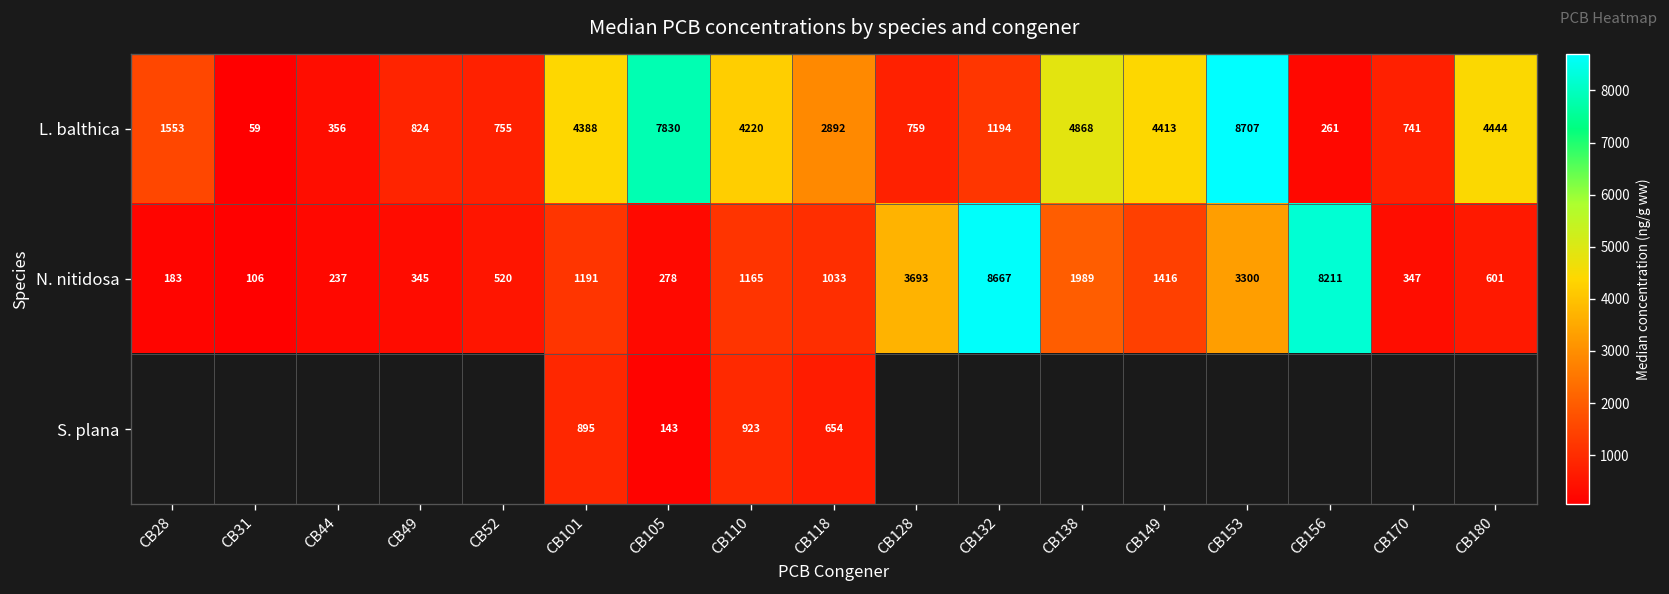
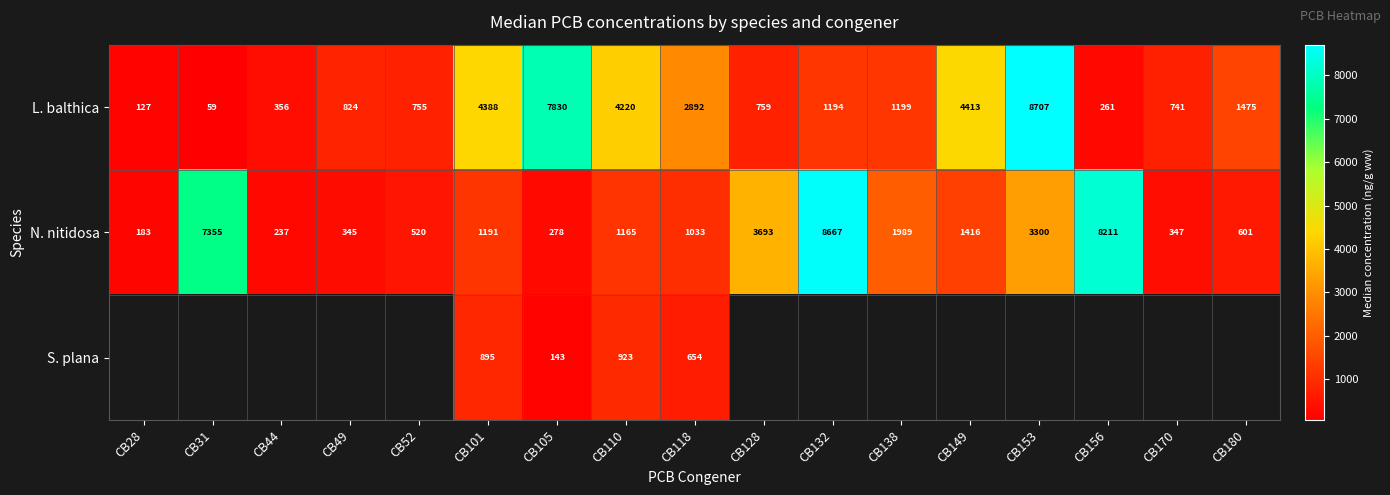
  {
    "L. balthica": {
-     "CB28": 1553,
+     "CB28": 127,
      "CB31": 59,
      "CB44": 356,
      "CB49": 824,
      "CB52": 755,
      "CB101": 4388,
      "CB105": 7830,
      "CB110": 4220,
      "CB118": 2892,
      "CB128": 759,
      "CB132": 1194,
-     "CB138": 4868,
+     "CB138": 1199,
      "CB149": 4413,
      "CB153": 8707,
      "CB156": 261,
      "CB170": 741,
-     "CB180": 4444
+     "CB180": 1475
    },
    "N. nitidosa": {
      "CB28": 183,
-     "CB31": 106,
+     "CB31": 7355,
      "CB44": 237,
      "CB49": 345,
      "CB52": 520,
      "CB101": 1191,
      "CB105": 278,
      "CB110": 1165,
      "CB118": 1033,
      "CB128": 3693,
      "CB132": 8667,
      "CB138": 1989,
      "CB149": 1416,
      "CB153": 3300,
      "CB156": 8211,
      "CB170": 347,
      "CB180": 601
    },
    "S. plana": {
      "CB101": 895,
      "CB105": 143,
      "CB110": 923,
      "CB118": 654
    }
  }
